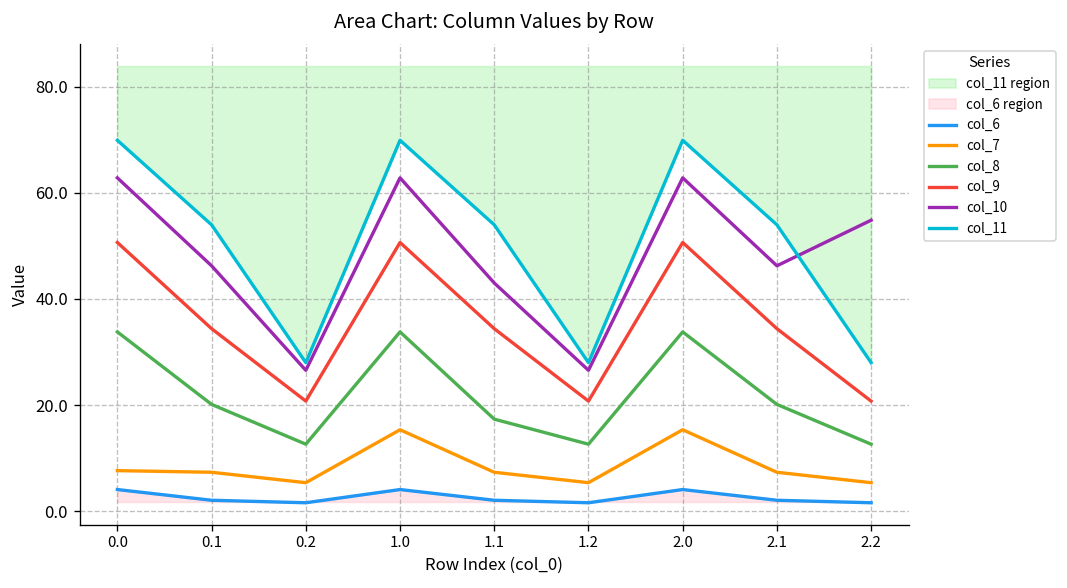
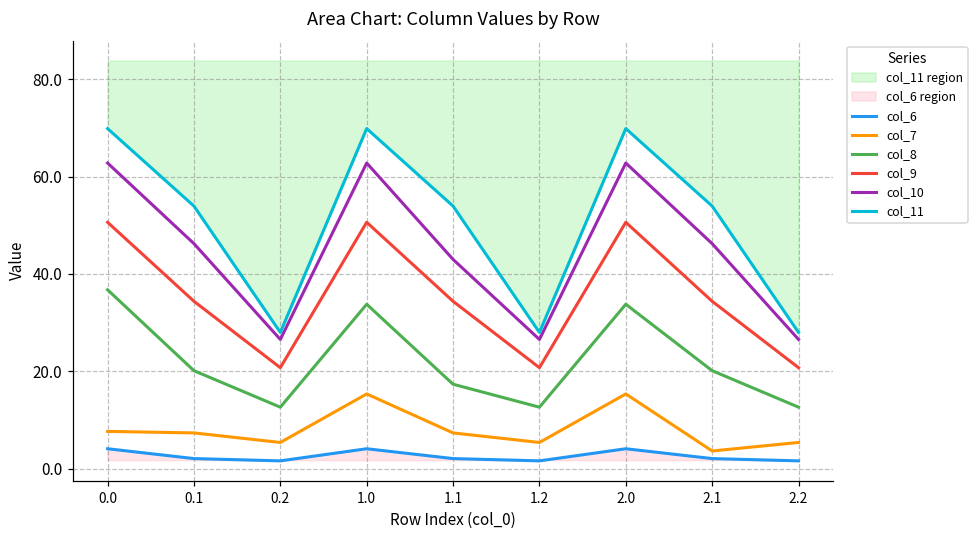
  {
    "col_7": {
      "0.0": 8,
      "0.1": 7,
      "0.2": 5,
      "1.0": 15,
      "1.1": 7,
      "1.2": 5,
      "2.0": 15,
-     "2.1": 7,
+     "2.1": 4,
      "2.2": 5
    },
    "col_8": {
-     "0.0": 34,
+     "0.0": 37,
      "0.1": 20,
      "0.2": 13,
      "1.0": 34,
      "1.1": 17,
      "1.2": 13,
      "2.0": 34,
      "2.1": 20,
      "2.2": 13
    },
    "col_9": {
      "0.0": 51,
      "0.1": 34,
      "0.2": 21,
      "1.0": 51,
      "1.1": 34,
      "1.2": 21,
      "2.0": 51,
      "2.1": 34,
      "2.2": 21
    },
    "col_10": {
      "0.0": 63,
      "0.1": 46,
      "0.2": 27,
      "1.0": 63,
      "1.1": 43,
      "1.2": 27,
      "2.0": 63,
      "2.1": 46,
-     "2.2": 55
+     "2.2": 27
    }
  }
